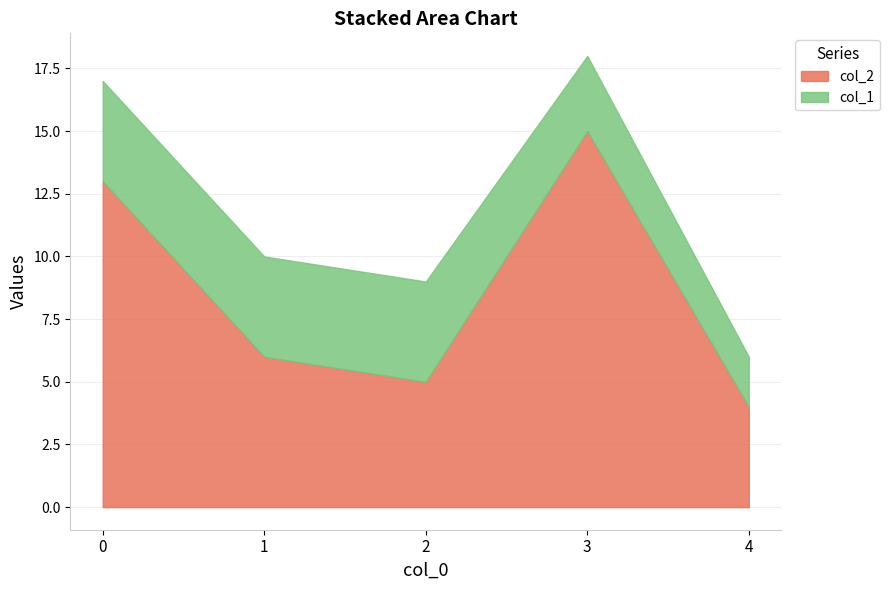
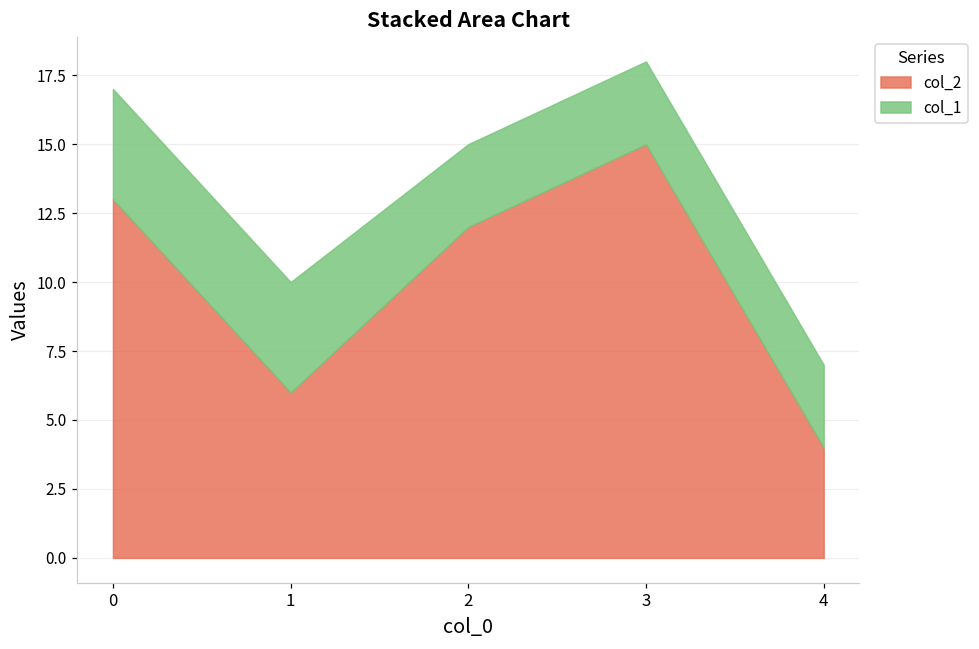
  {
    "col_2": {
      "0": 13,
      "1": 6,
-     "2": 5,
+     "2": 12,
      "3": 15,
      "4": 4
    },
    "col_1": {
      "0": 4,
      "1": 4,
-     "2": 4,
+     "2": 3,
      "3": 3,
-     "4": 2
+     "4": 3
    }
  }
